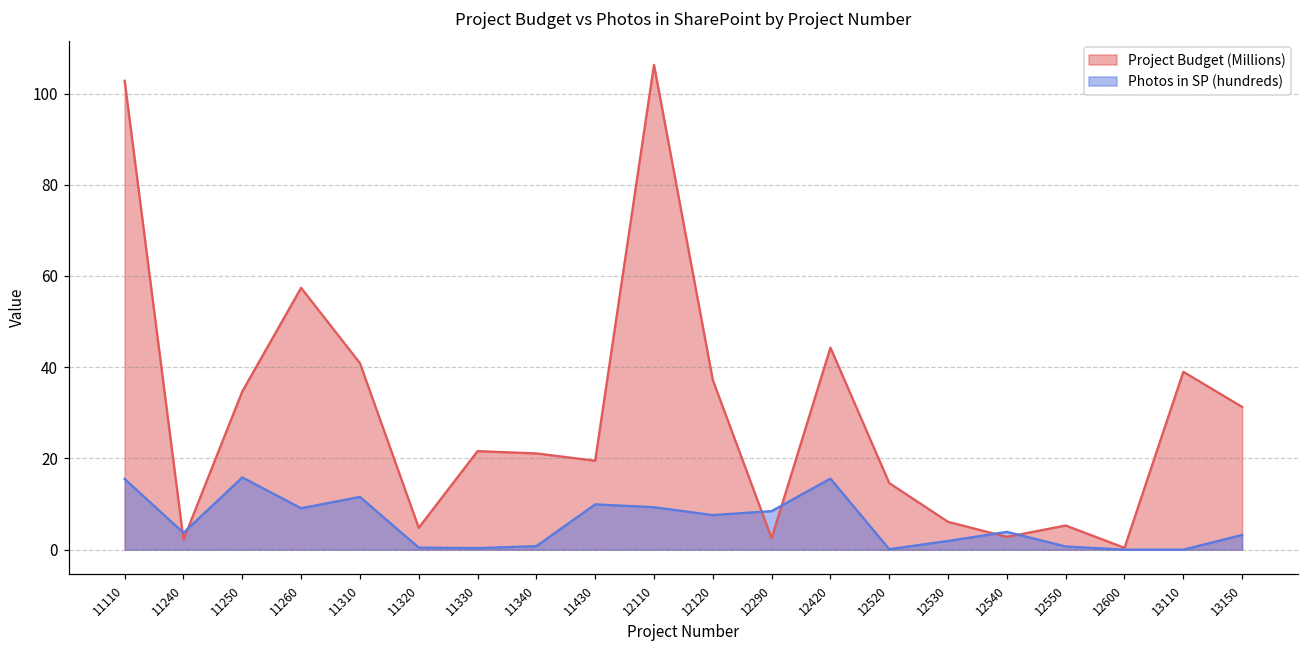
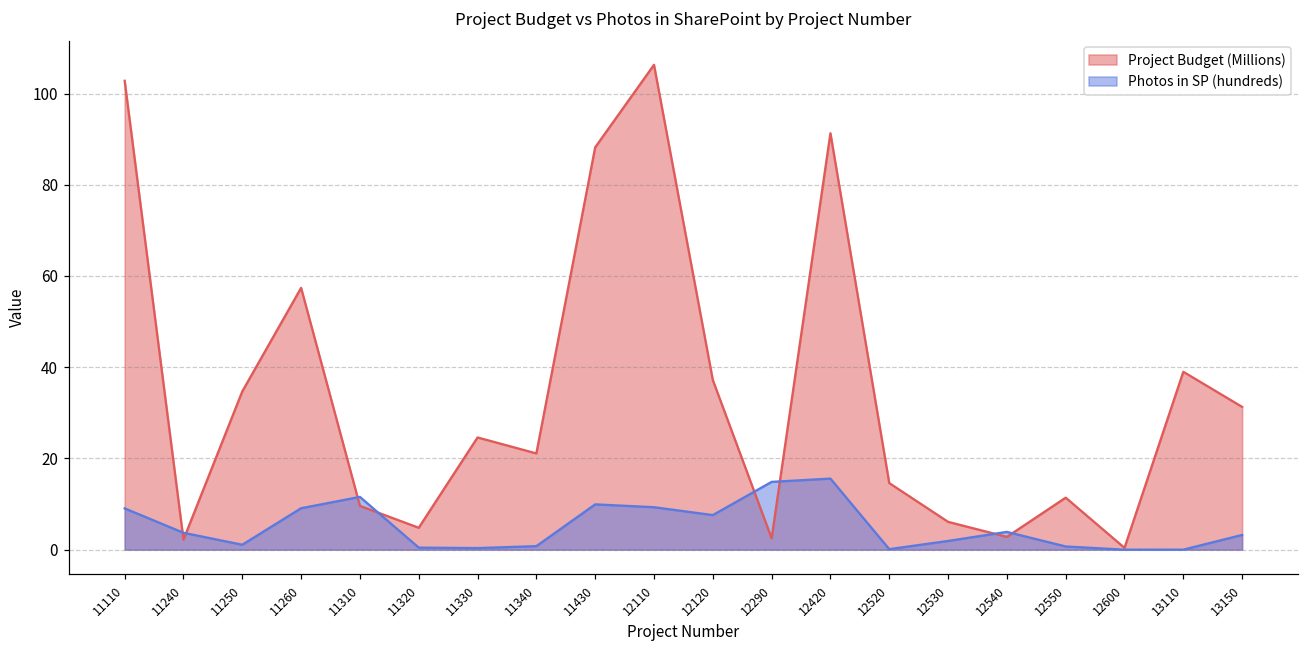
  {
    "Project Budget (Millions)": {
      "11110": 103,
      "11240": 2,
      "11250": 35,
      "11260": 57,
-     "11310": 41,
+     "11310": 10,
      "11320": 5,
-     "11330": 22,
+     "11330": 25,
      "11340": 21,
-     "11430": 20,
+     "11430": 88,
      "12110": 106,
      "12120": 37,
      "12290": 3,
-     "12420": 44,
+     "12420": 91,
      "12520": 15,
      "12530": 6,
      "12540": 3,
-     "12550": 5,
+     "12550": 11,
      "13110": 39,
      "13150": 31
    },
    "Photos in SP (hundreds)": {
-     "11110": 16,
+     "11110": 9,
      "11240": 4,
-     "11250": 16,
+     "11250": 1,
      "11260": 9,
      "11310": 12,
      "11320": 0,
      "11330": 0,
      "11340": 1,
      "11430": 10,
      "12110": 9,
      "12120": 8,
-     "12290": 8,
+     "12290": 15,
      "12420": 16,
      "12520": 0,
      "12530": 2,
      "12540": 4,
      "12550": 1,
      "13110": 0,
      "13150": 3
    }
  }
